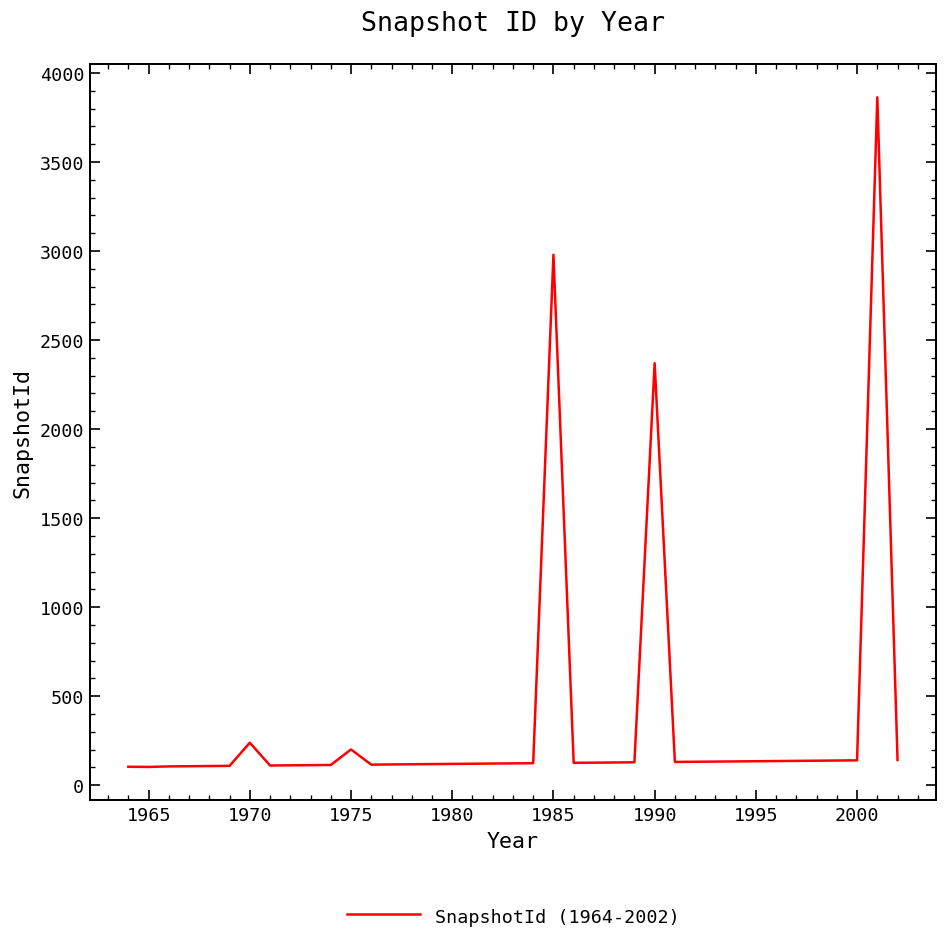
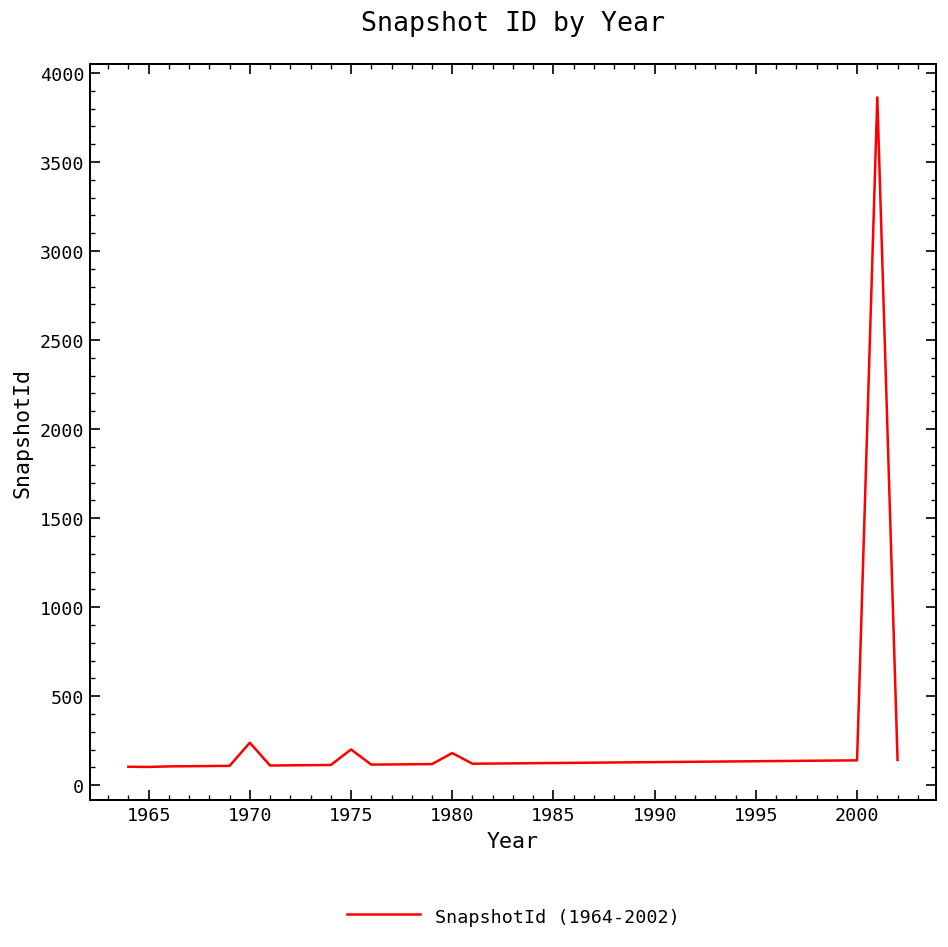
  {
    "1965": 100,
    "1970": 240,
    "1975": 200,
-   "1980": 120,
-   "1985": 2980,
-   "1990": 2370,
+   "1980": 180,
+   "1985": 130,
+   "1990": 130,
    "1995": 140,
    "2000": 140
  }
